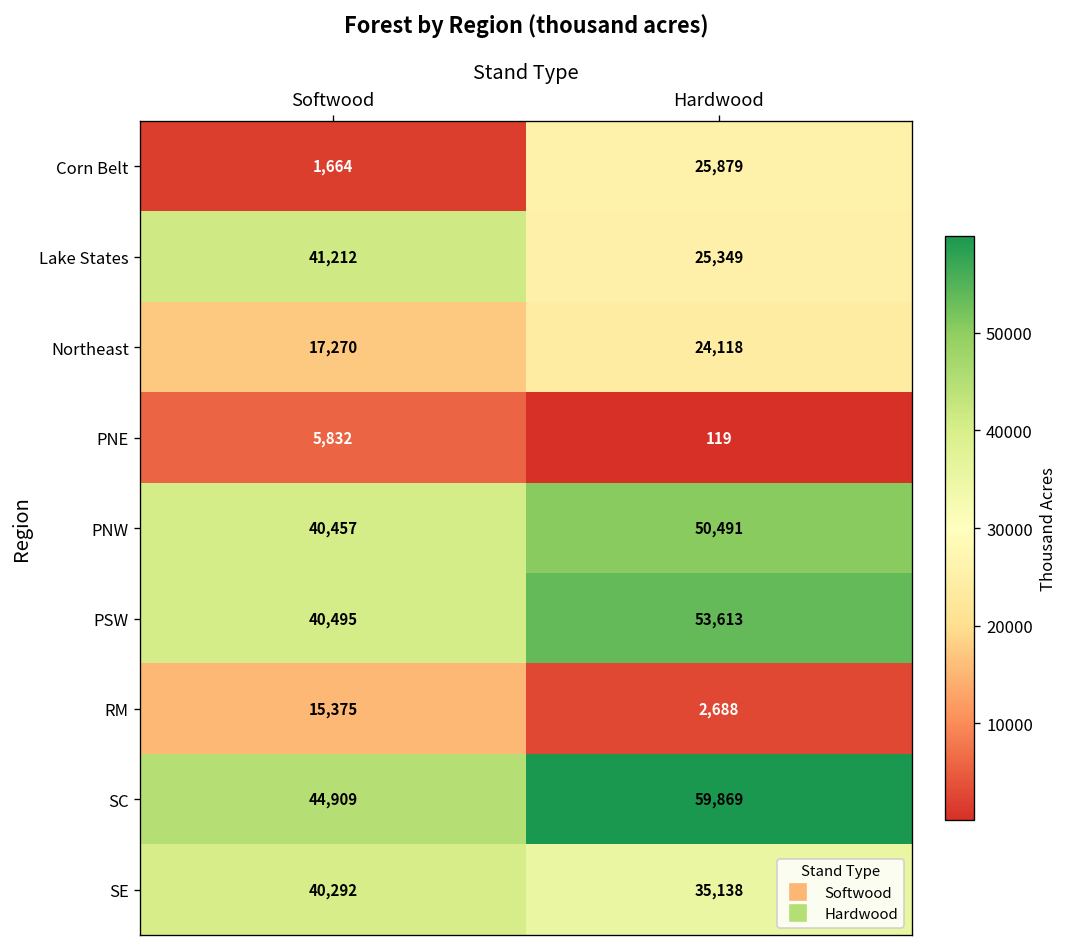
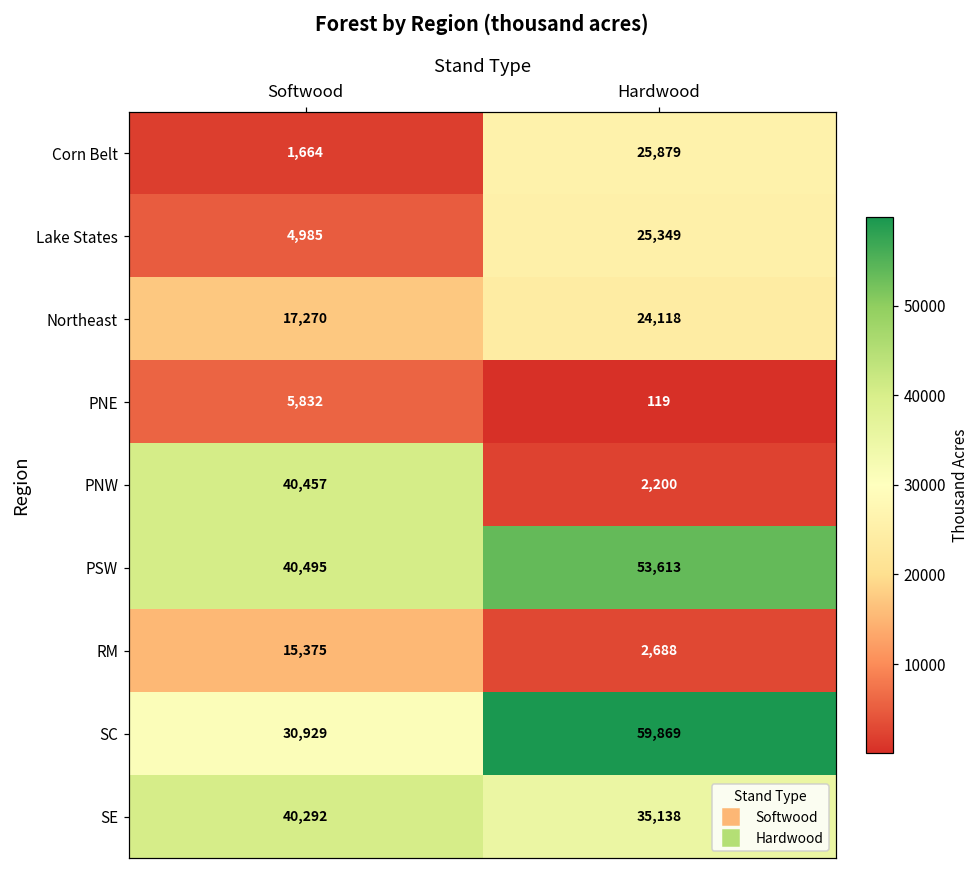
  {
    "Corn Belt": {
      "Softwood": "1,664",
      "Hardwood": "25,879"
    },
    "Lake States": {
-     "Softwood": "41,212",
+     "Softwood": "4,985",
      "Hardwood": "25,349"
    },
    "Northeast": {
      "Softwood": "17,270",
      "Hardwood": "24,118"
    },
    "PNE": {
      "Softwood": "5,832",
      "Hardwood": "119"
    },
    "PNW": {
      "Softwood": "40,457",
-     "Hardwood": "50,491"
+     "Hardwood": "2,200"
    },
    "PSW": {
      "Softwood": "40,495",
      "Hardwood": "53,613"
    },
    "RM": {
      "Softwood": "15,375",
      "Hardwood": "2,688"
    },
    "SC": {
-     "Softwood": "44,909",
+     "Softwood": "30,929",
      "Hardwood": "59,869"
    },
    "SE": {
      "Softwood": "40,292",
      "Hardwood": "35,138"
    }
  }
